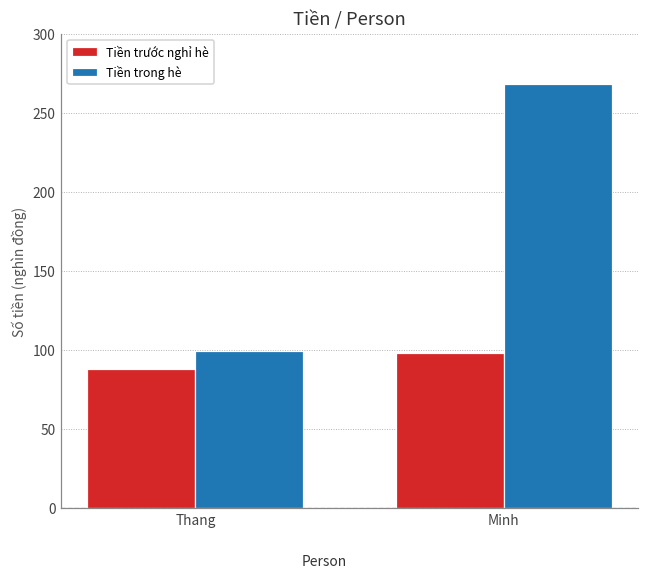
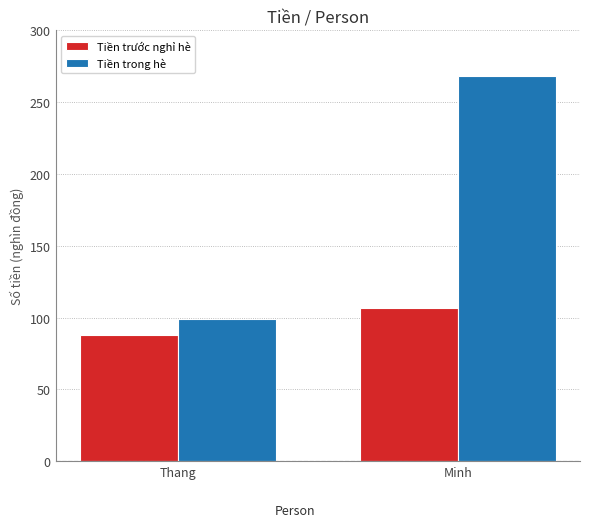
  {
    "Tiền trước nghỉ hè": {
      "Thang": 88,
-     "Minh": 98
+     "Minh": 107
    },
    "Tiền trong hè": {
      "Thang": 99,
      "Minh": 268
    }
  }
